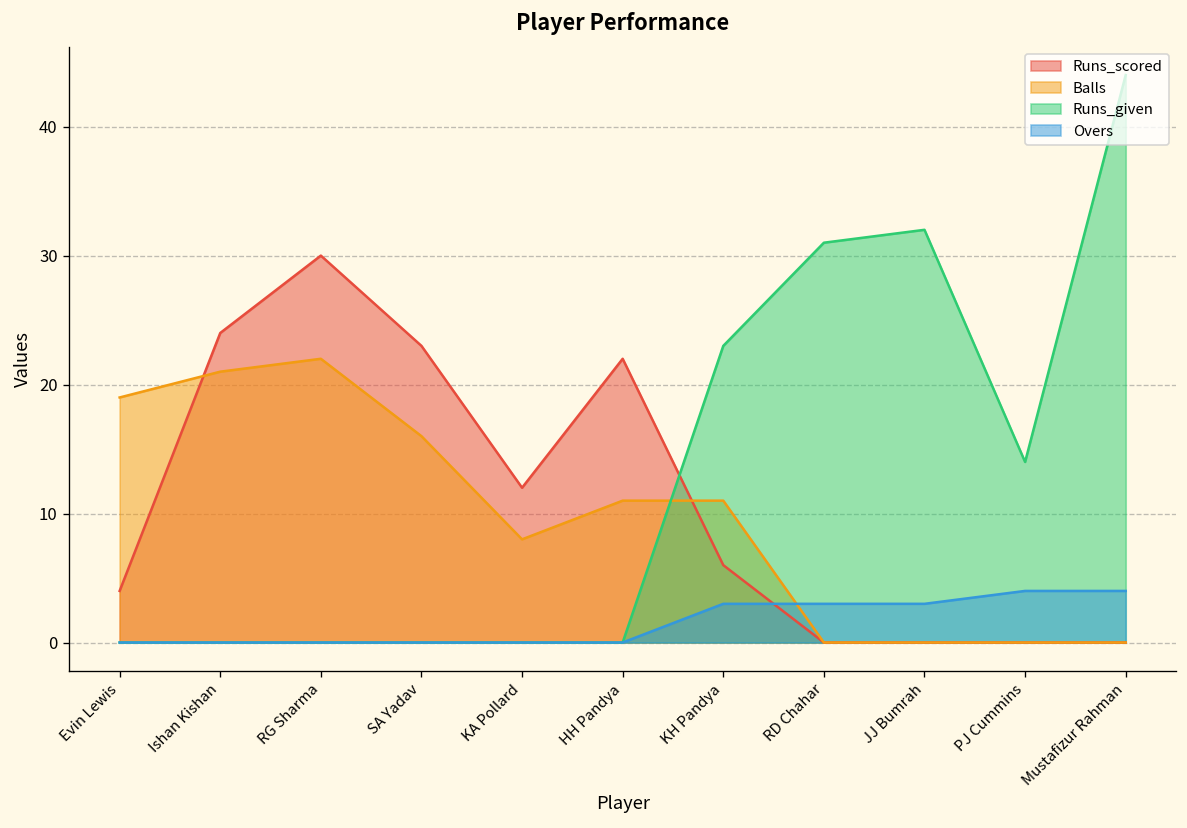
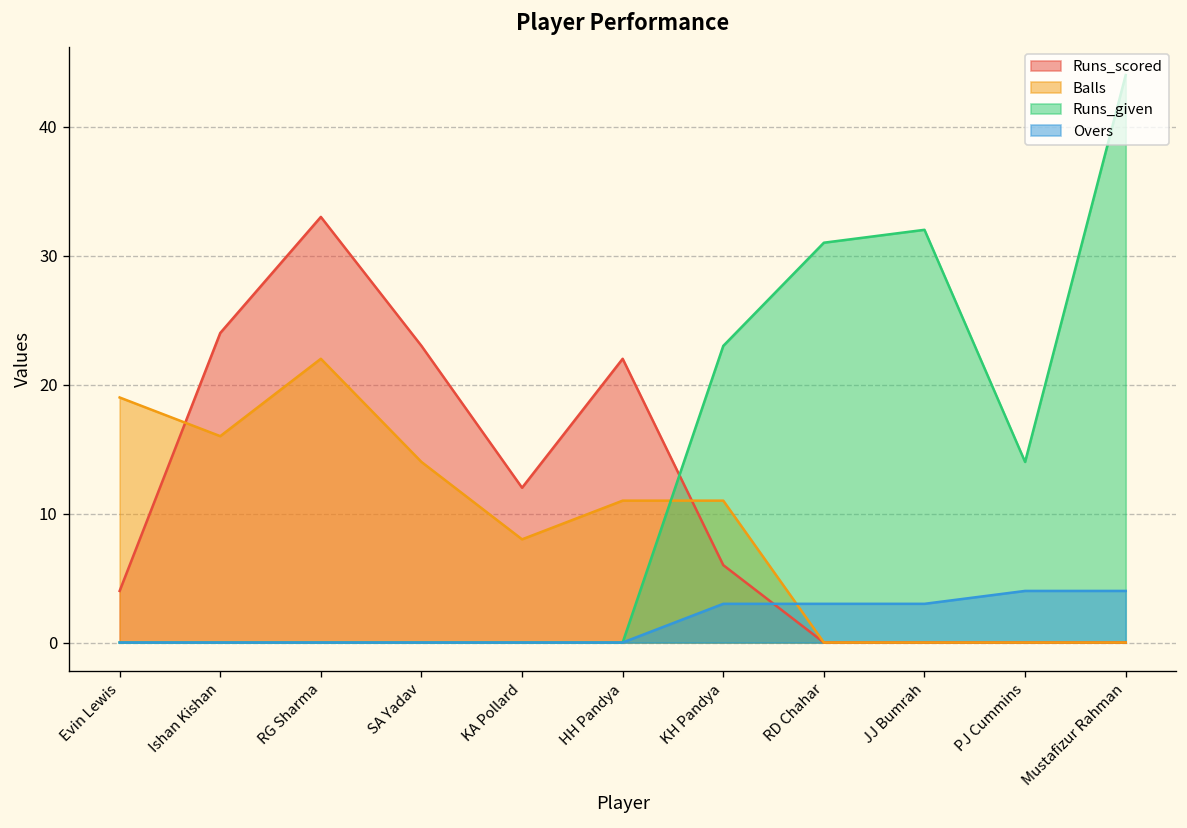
  {
    "Runs_scored": {
      "Evin Lewis": 4,
      "Ishan Kishan": 24,
-     "RG Sharma": 30,
+     "RG Sharma": 33,
      "SA Yadav": 23,
      "KA Pollard": 12,
      "HH Pandya": 22,
      "KH Pandya": 6
    },
    "Balls": {
      "Evin Lewis": 19,
-     "Ishan Kishan": 21,
+     "Ishan Kishan": 16,
      "RG Sharma": 22,
-     "SA Yadav": 16,
+     "SA Yadav": 14,
      "KA Pollard": 8,
      "HH Pandya": 11,
      "KH Pandya": 11
    },
    "Runs_given": {
      "KH Pandya": 23,
      "RD Chahar": 31,
      "JJ Bumrah": 32,
      "PJ Cummins": 14
    },
    "Overs": {
      "KH Pandya": 3,
      "RD Chahar": 3,
      "JJ Bumrah": 3,
      "PJ Cummins": 4,
      "Mustafizur Rahman": 4
    }
  }
